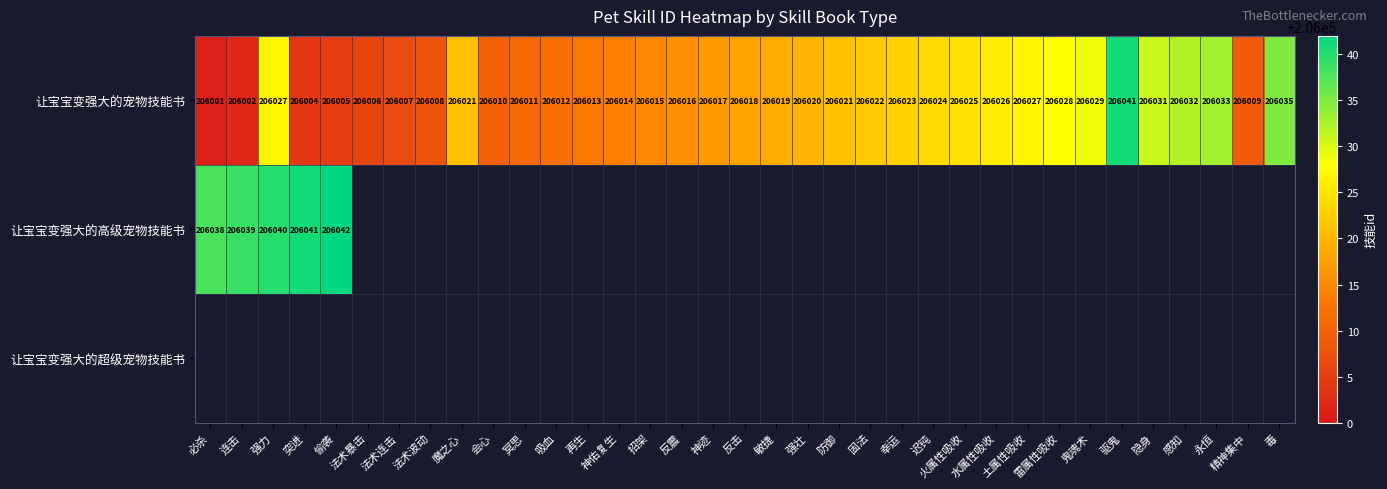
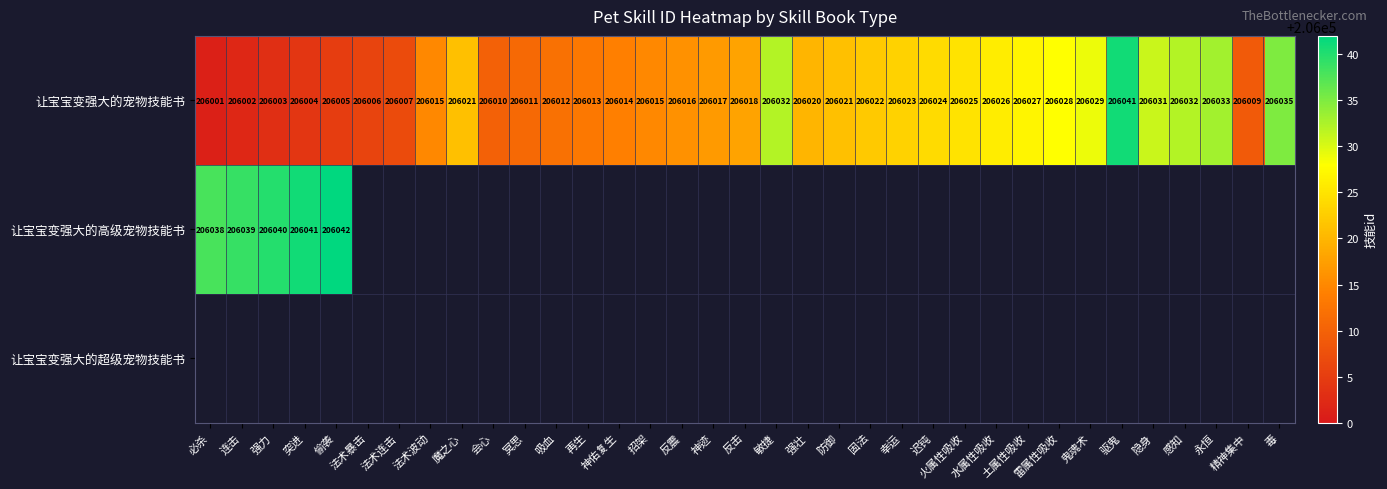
  {
    "让宝宝变强大的宠物技能书": {
      "必杀": 206001,
      "连击": 206002,
-     "强力": 206027,
+     "强力": 206003,
      "突进": 206004,
      "偷袭": 206005,
      "法术暴击": 206006,
      "法术连击": 206007,
-     "法术波动": 206008,
+     "法术波动": 206015,
      "魔之心": 206021,
      "会心": 206010,
      "冥思": 206011,
      "吸血": 206012,
      "再生": 206013,
      "神佑复生": 206014,
      "招架": 206015,
      "反震": 206016,
      "神迹": 206017,
      "反击": 206018,
-     "敏捷": 206019,
+     "敏捷": 206032,
      "强壮": 206020,
      "防御": 206021,
      "固法": 206022,
      "幸运": 206023,
      "迟钝": 206024,
      "火属性吸收": 206025,
      "水属性吸收": 206026,
      "土属性吸收": 206027,
      "雷属性吸收": 206028,
      "鬼魂术": 206029,
      "驱鬼": 206041,
      "隐身": 206031,
      "感知": 206032,
      "永恒": 206033,
      "精神集中": 206009,
      "毒": 206035
    },
    "让宝宝变强大的高级宠物技能书": {
      "必杀": 206038,
      "连击": 206039,
      "强力": 206040,
      "突进": 206041,
      "偷袭": 206042
    }
  }
